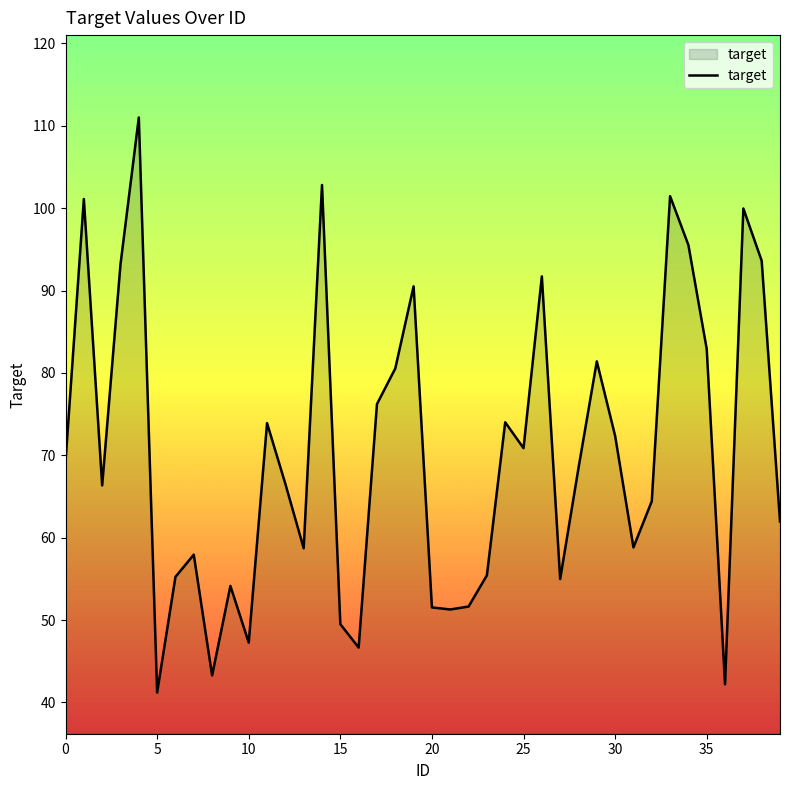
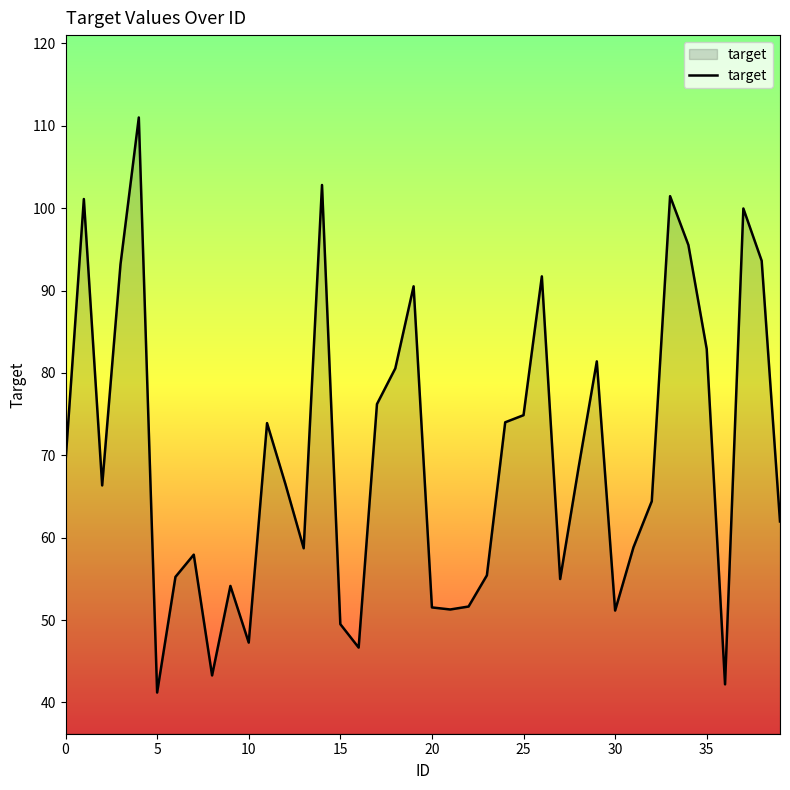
  {
    "0": 69,
    "5": 41,
    "10": 47,
    "15": 50,
    "20": 52,
-   "25": 71,
-   "30": 72,
+   "25": 75,
+   "30": 51,
    "35": 83
  }
